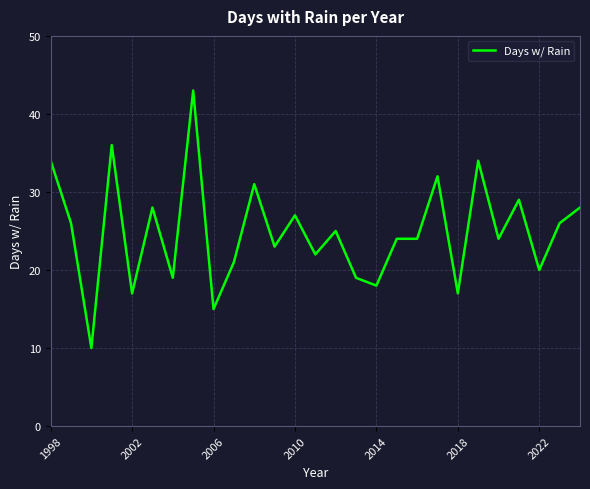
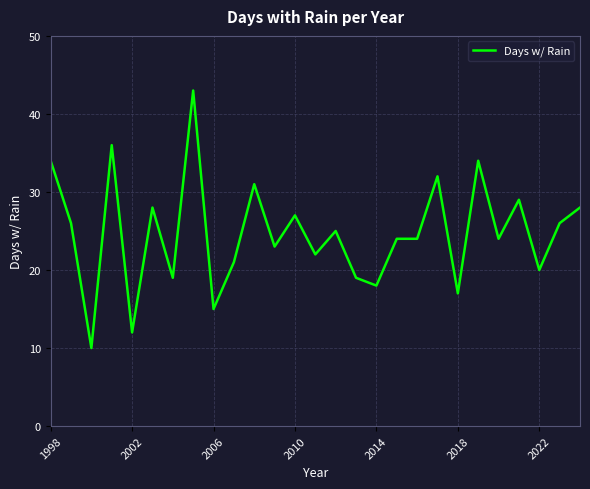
  {
    "1998": 34,
-   "2002": 17,
+   "2002": 12,
    "2006": 15,
    "2010": 27,
    "2014": 18,
    "2018": 17,
    "2022": 20
  }
